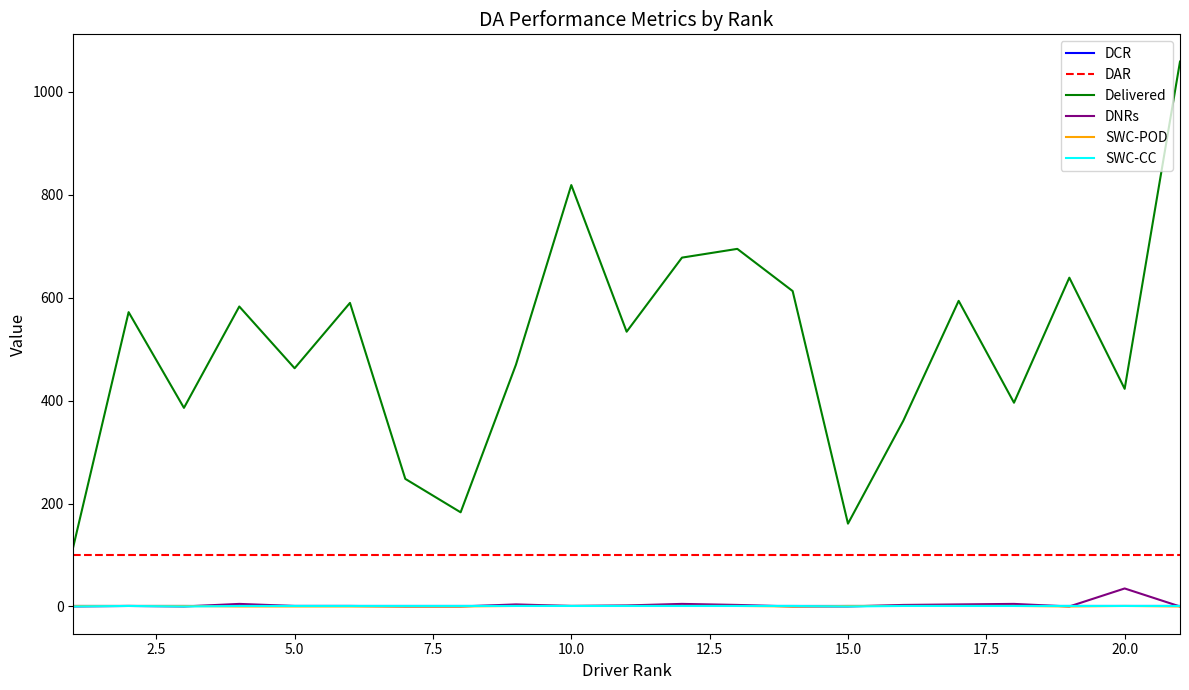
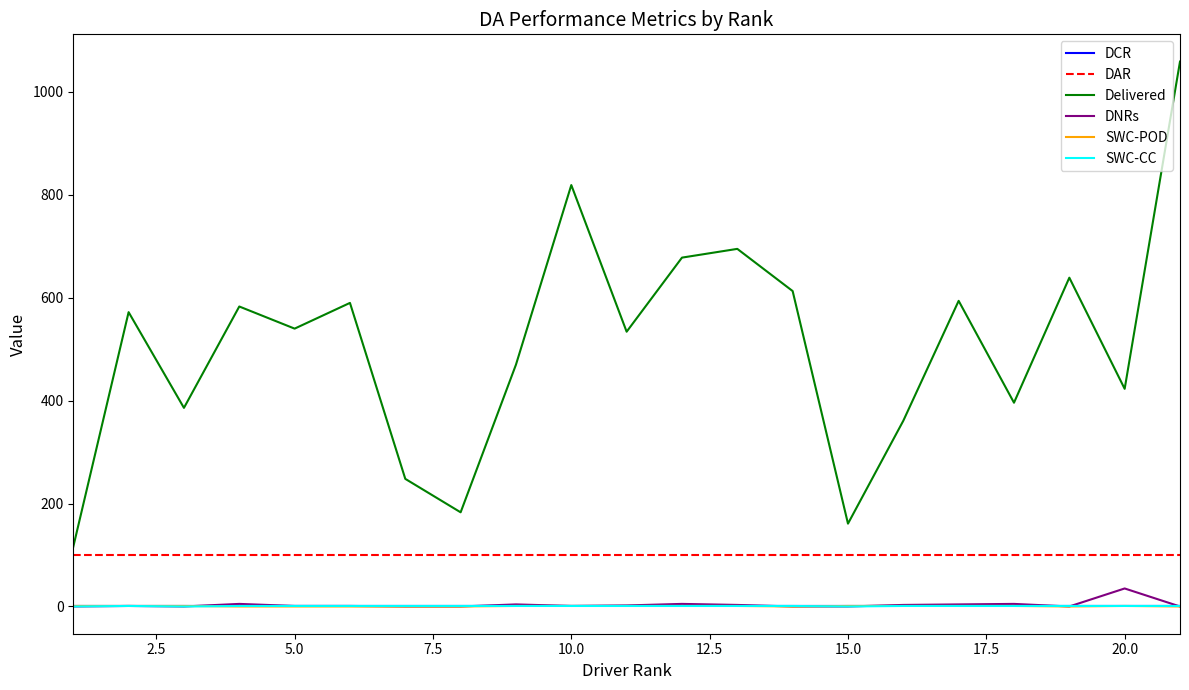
  {
    "SWC-CC": {
      "20.0": 0
    },
    "DAR": {
      "5.0": 100,
      "10.0": 100,
      "15.0": 100,
      "20.0": 100
    },
    "Delivered": {
-     "5.0": 460,
+     "5.0": 540,
      "10.0": 820,
      "15.0": 160,
      "20.0": 420
    },
    "DNRs": {
      "20.0": 40
    }
  }
